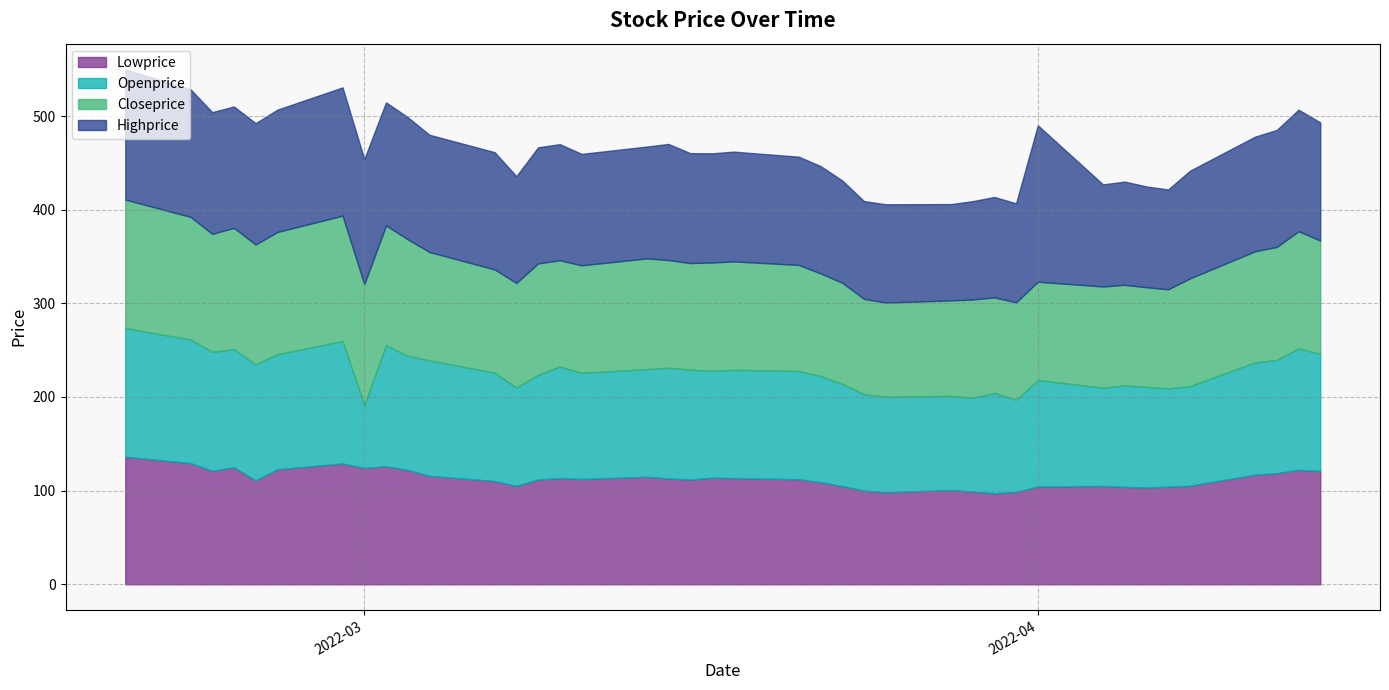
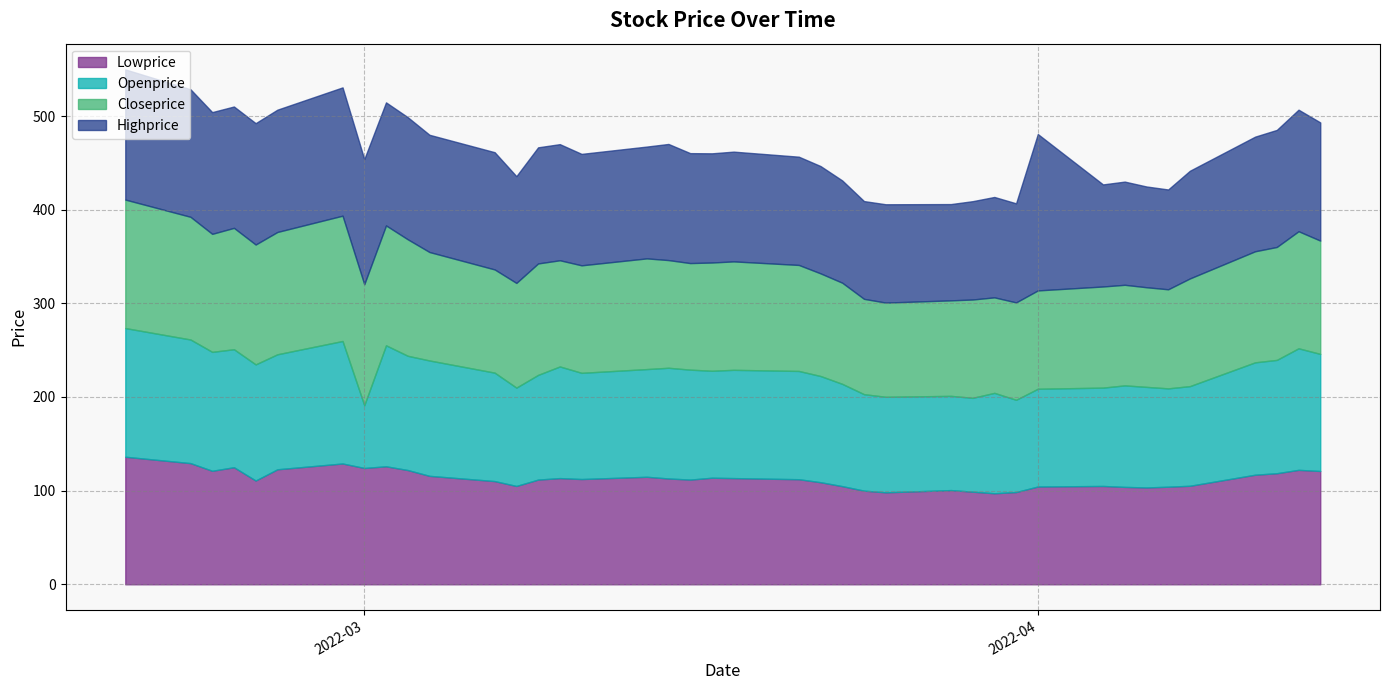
  {
    "Lowprice": {
      "2022-03": 120,
      "2022-04": 100
    },
    "Openprice": {
      "2022-03": 70,
-     "2022-04": 110
+     "2022-04": 100
    },
    "Closeprice": {
      "2022-03": 130,
      "2022-04": 110
    },
    "Highprice": {
      "2022-03": 130,
      "2022-04": 170
    }
  }
